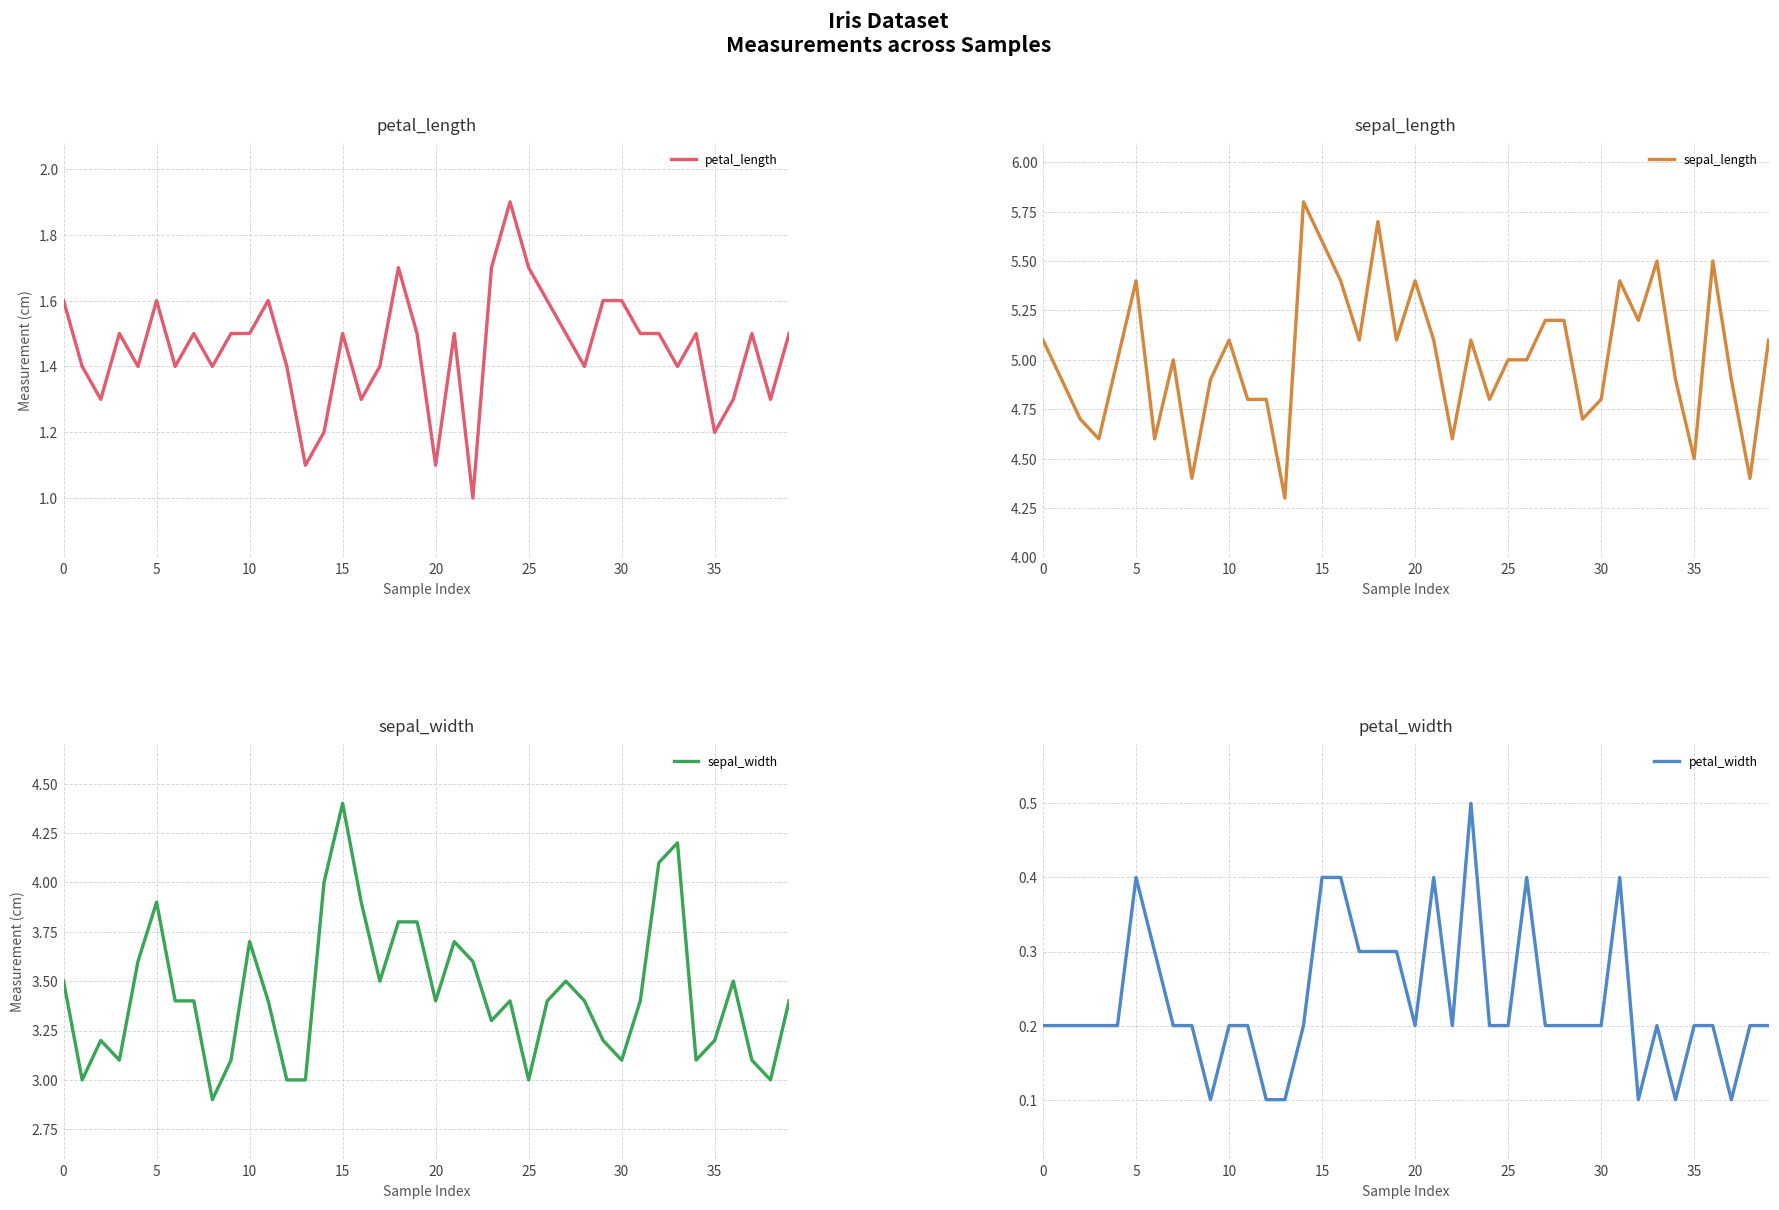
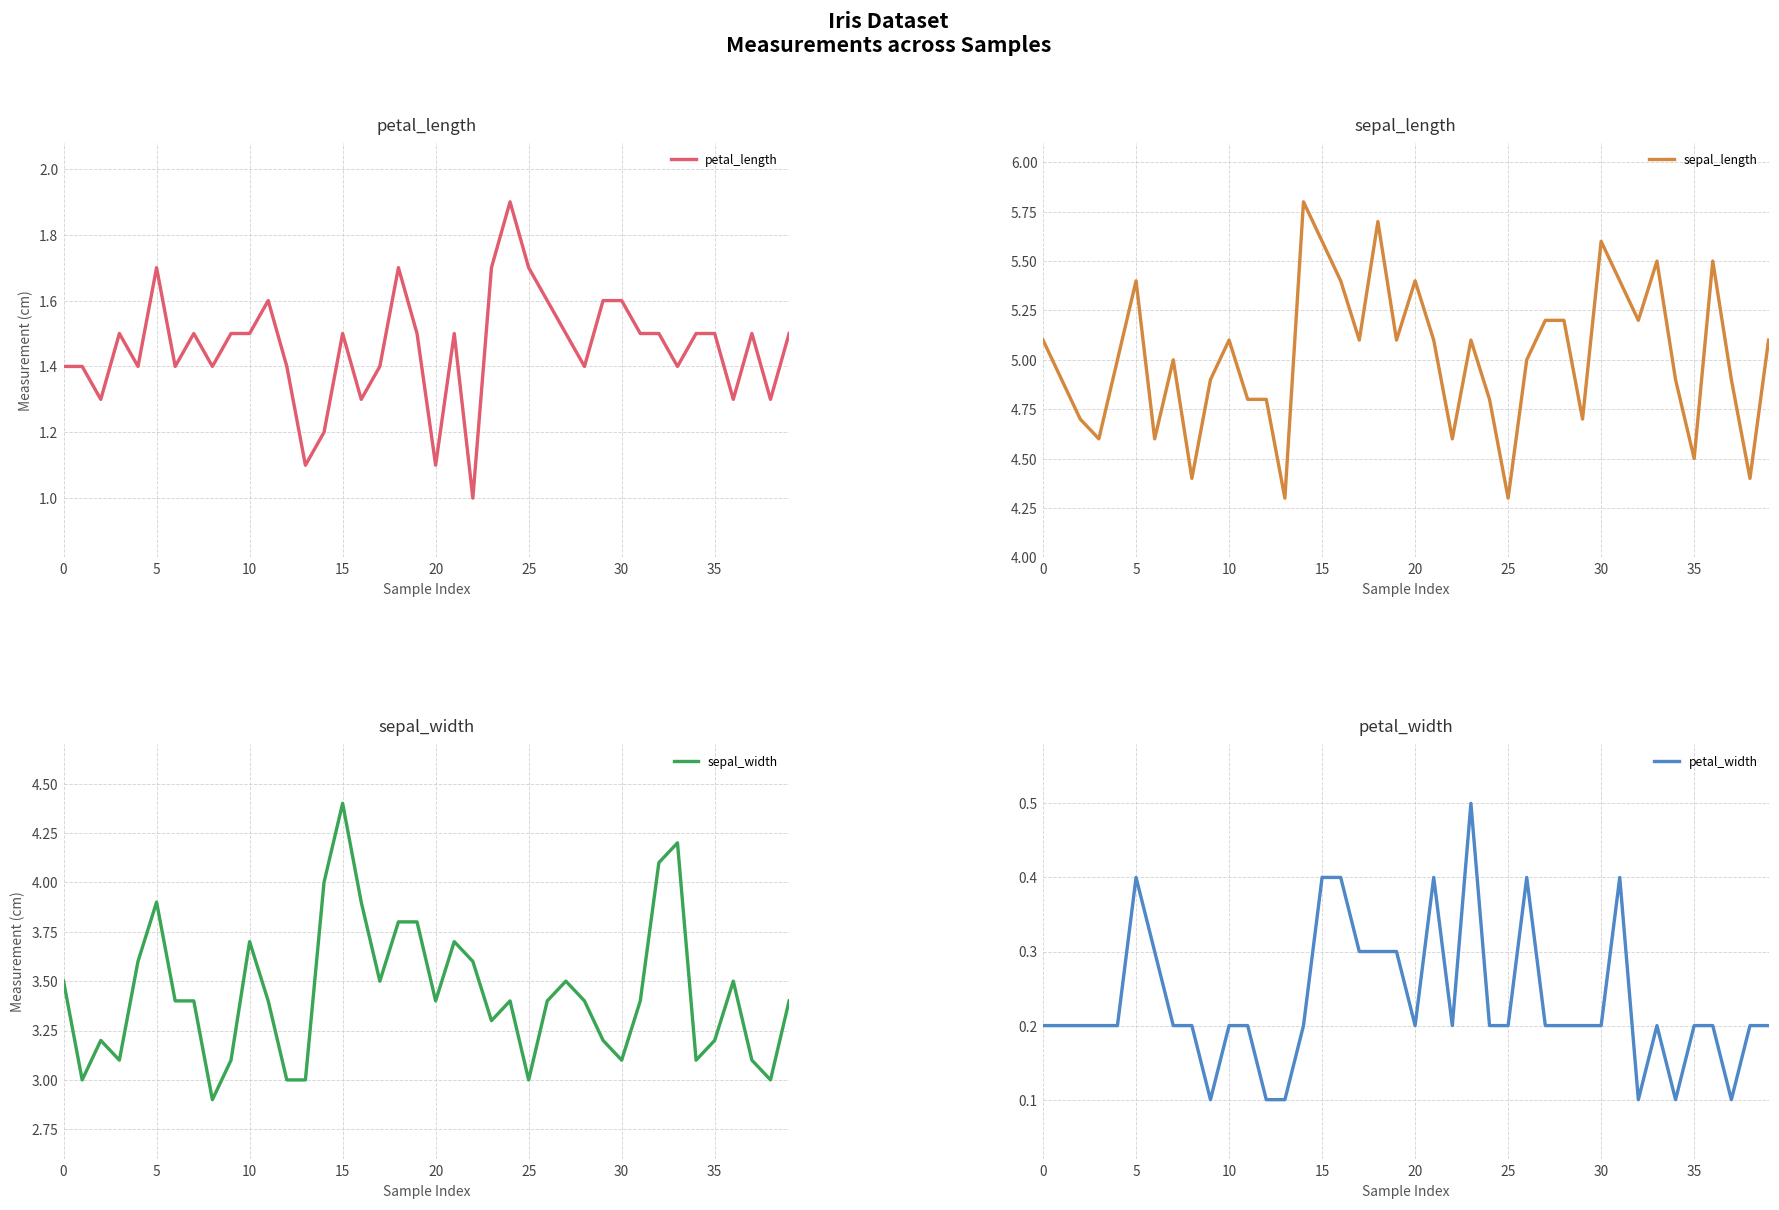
  {
    "petal_length": {
-     "0": 1.6,
-     "5": 1.6,
+     "0": 1.4,
+     "5": 1.7,
      "10": 1.5,
      "15": 1.5,
      "20": 1.1,
      "25": 1.7,
      "30": 1.6,
-     "35": 1.2
+     "35": 1.5
    },
    "sepal_length": {
      "0": 5.1,
      "5": 5.4,
      "10": 5.1,
      "15": 5.6,
      "20": 5.4,
-     "25": 5.0,
-     "30": 4.8,
+     "25": 4.3,
+     "30": 5.6,
      "35": 4.5
    },
    "sepal_width": {
      "0": 3.50,
      "5": 3.90,
      "10": 3.70,
      "15": 4.40,
      "20": 3.40,
      "25": 3.00,
      "30": 3.10,
      "35": 3.20
    },
    "petal_width": {
      "0": 0.20,
      "5": 0.40,
      "10": 0.20,
      "15": 0.40,
      "20": 0.20,
      "25": 0.20,
      "30": 0.20,
      "35": 0.20
    }
  }
